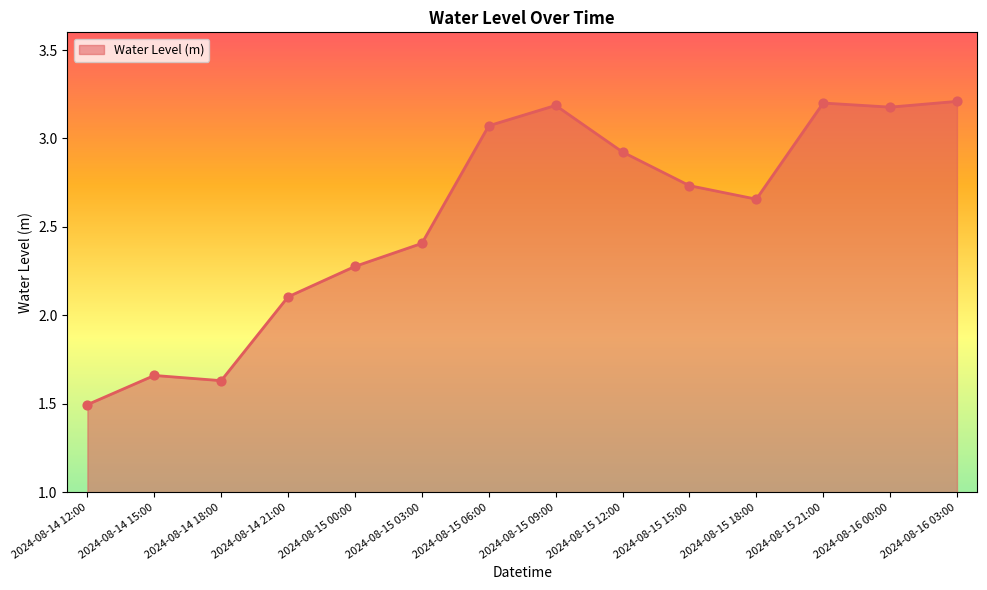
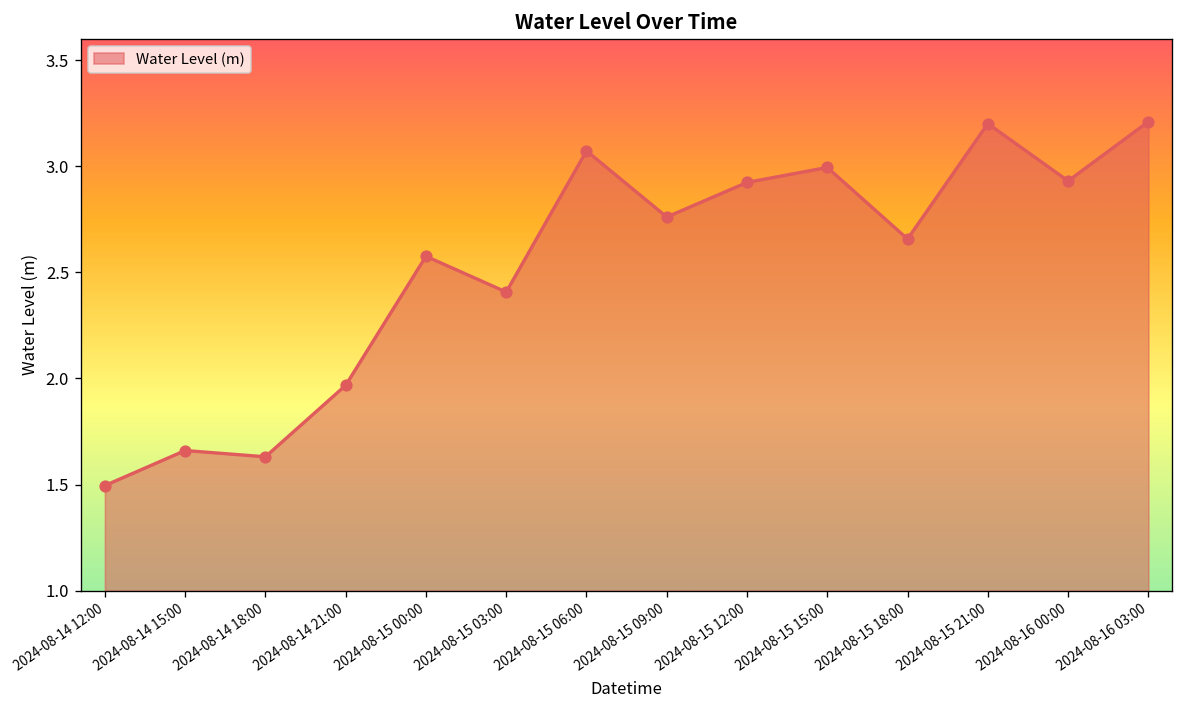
  {
    "2024-08-14 12:00": 1.50,
    "2024-08-14 15:00": 1.66,
    "2024-08-14 18:00": 1.63,
-   "2024-08-14 21:00": 2.11,
-   "2024-08-15 00:00": 2.28,
+   "2024-08-14 21:00": 1.97,
+   "2024-08-15 00:00": 2.58,
    "2024-08-15 03:00": 2.41,
    "2024-08-15 06:00": 3.07,
-   "2024-08-15 09:00": 3.19,
+   "2024-08-15 09:00": 2.76,
    "2024-08-15 12:00": 2.92,
-   "2024-08-15 15:00": 2.73,
+   "2024-08-15 15:00": 2.99,
    "2024-08-15 18:00": 2.66,
    "2024-08-15 21:00": 3.20,
-   "2024-08-16 00:00": 3.18,
+   "2024-08-16 00:00": 2.93,
    "2024-08-16 03:00": 3.21
  }
